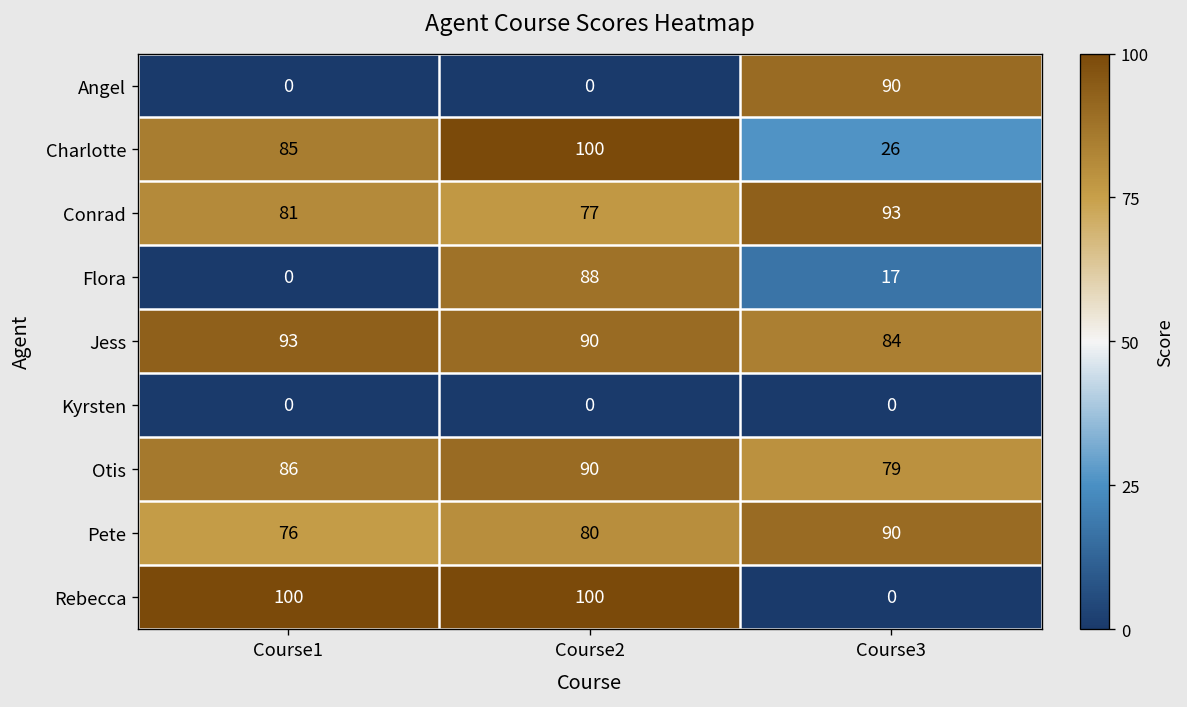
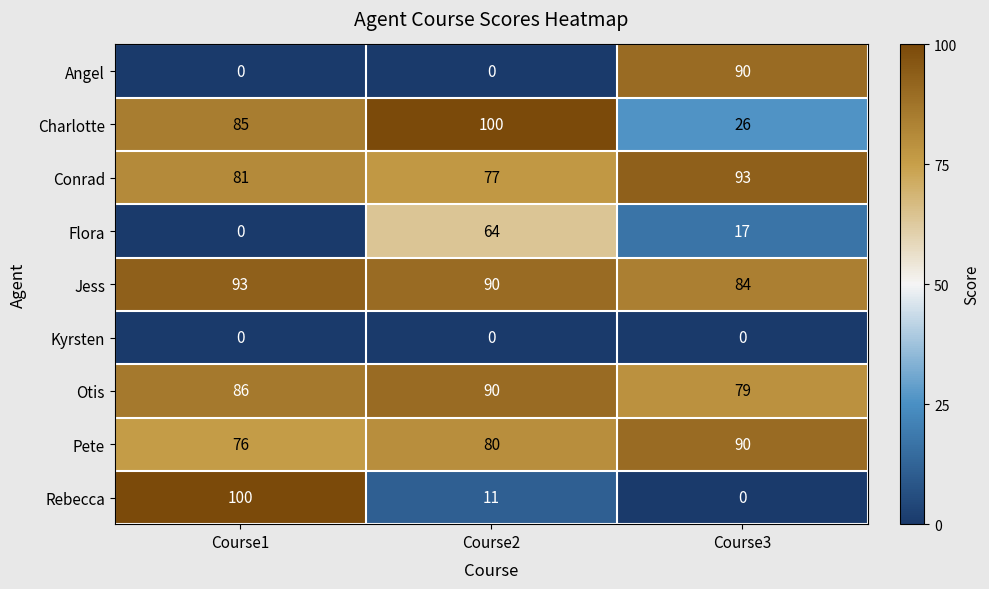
  {
    "Angel": {
      "Course1": 0,
      "Course2": 0,
      "Course3": 90
    },
    "Charlotte": {
      "Course1": 85,
      "Course2": 100,
      "Course3": 26
    },
    "Conrad": {
      "Course1": 81,
      "Course2": 77,
      "Course3": 93
    },
    "Flora": {
      "Course1": 0,
-     "Course2": 88,
+     "Course2": 64,
      "Course3": 17
    },
    "Jess": {
      "Course1": 93,
      "Course2": 90,
      "Course3": 84
    },
    "Kyrsten": {
      "Course1": 0,
      "Course2": 0,
      "Course3": 0
    },
    "Otis": {
      "Course1": 86,
      "Course2": 90,
      "Course3": 79
    },
    "Pete": {
      "Course1": 76,
      "Course2": 80,
      "Course3": 90
    },
    "Rebecca": {
      "Course1": 100,
-     "Course2": 100,
+     "Course2": 11,
      "Course3": 0
    }
  }
